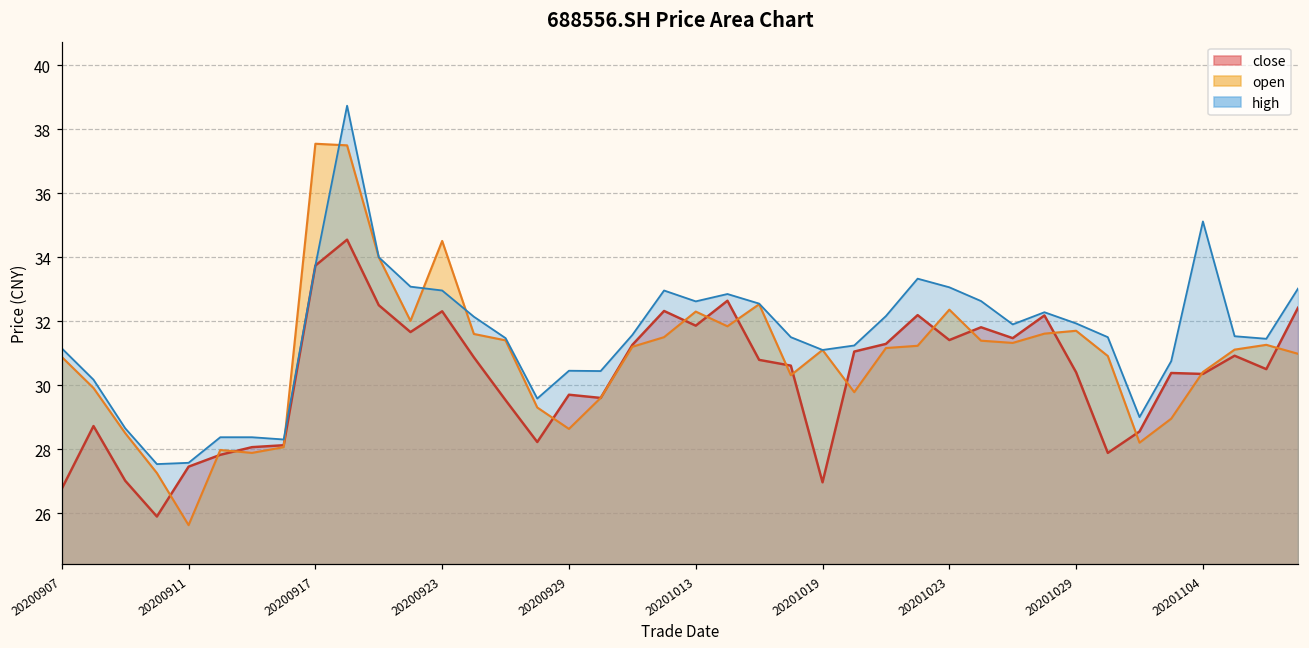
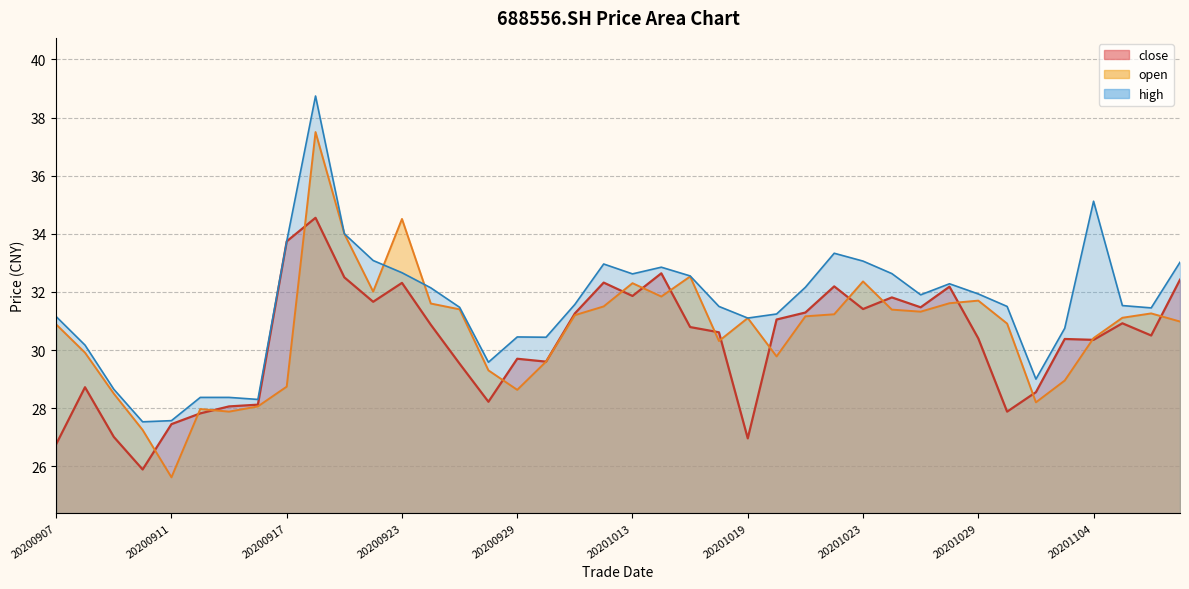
  {
    "close": {
      "20200907": 26.8,
      "20200911": 27.5,
      "20200923": 32.3,
      "20200929": 29.7,
      "20201013": 31.9,
      "20201019": 27.0,
      "20201023": 31.4,
      "20201029": 30.4
    },
    "open": {
      "20200907": 30.9,
      "20200911": 25.6,
-     "20200917": 37.6,
+     "20200917": 28.7,
      "20200923": 34.5,
      "20200929": 28.6,
      "20201013": 32.3,
      "20201023": 32.4,
      "20201029": 31.7
    },
    "high": {
      "20200907": 31.2,
      "20200911": 27.6,
-     "20200923": 33.0,
+     "20200923": 32.7,
      "20200929": 30.5,
      "20201013": 32.6,
      "20201023": 33.1,
      "20201029": 31.9,
      "20201104": 35.1
    }
  }
